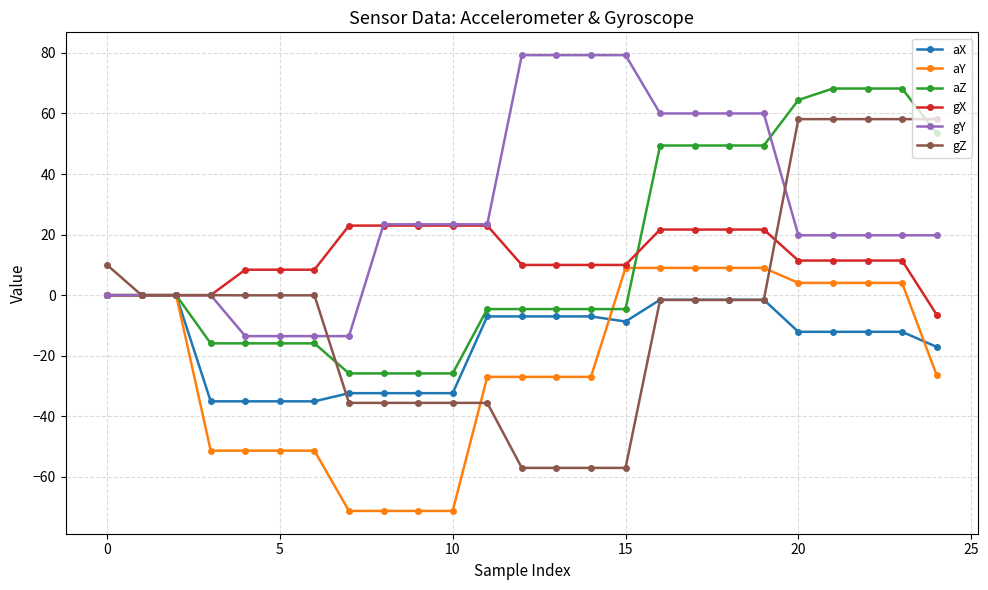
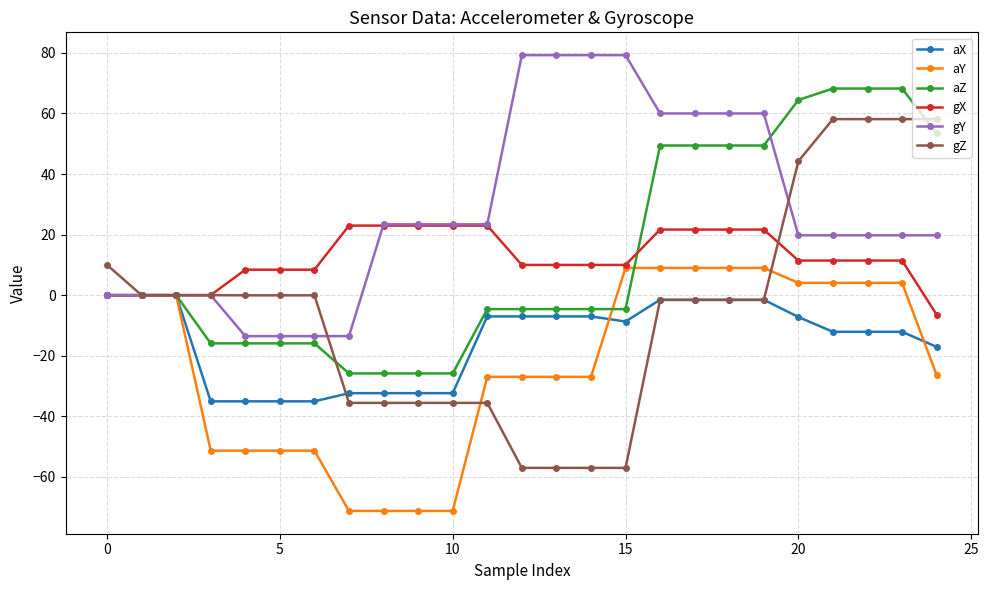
  {
    "aX": {
      "5": -35,
      "10": -32,
      "15": -9,
-     "20": -12
+     "20": -7
    },
    "aY": {
      "5": -51,
      "10": -71,
      "15": 9,
      "20": 4
    },
    "aZ": {
      "5": -16,
      "10": -26,
      "15": -5,
      "20": 64
    },
    "gX": {
      "5": 8,
      "15": 10,
      "20": 11
    },
    "gY": {
      "5": -14,
      "15": 79,
      "20": 20
    },
    "gZ": {
      "0": 10,
      "5": 0,
      "10": -36,
      "15": -57,
-     "20": 58
+     "20": 44
    }
  }
